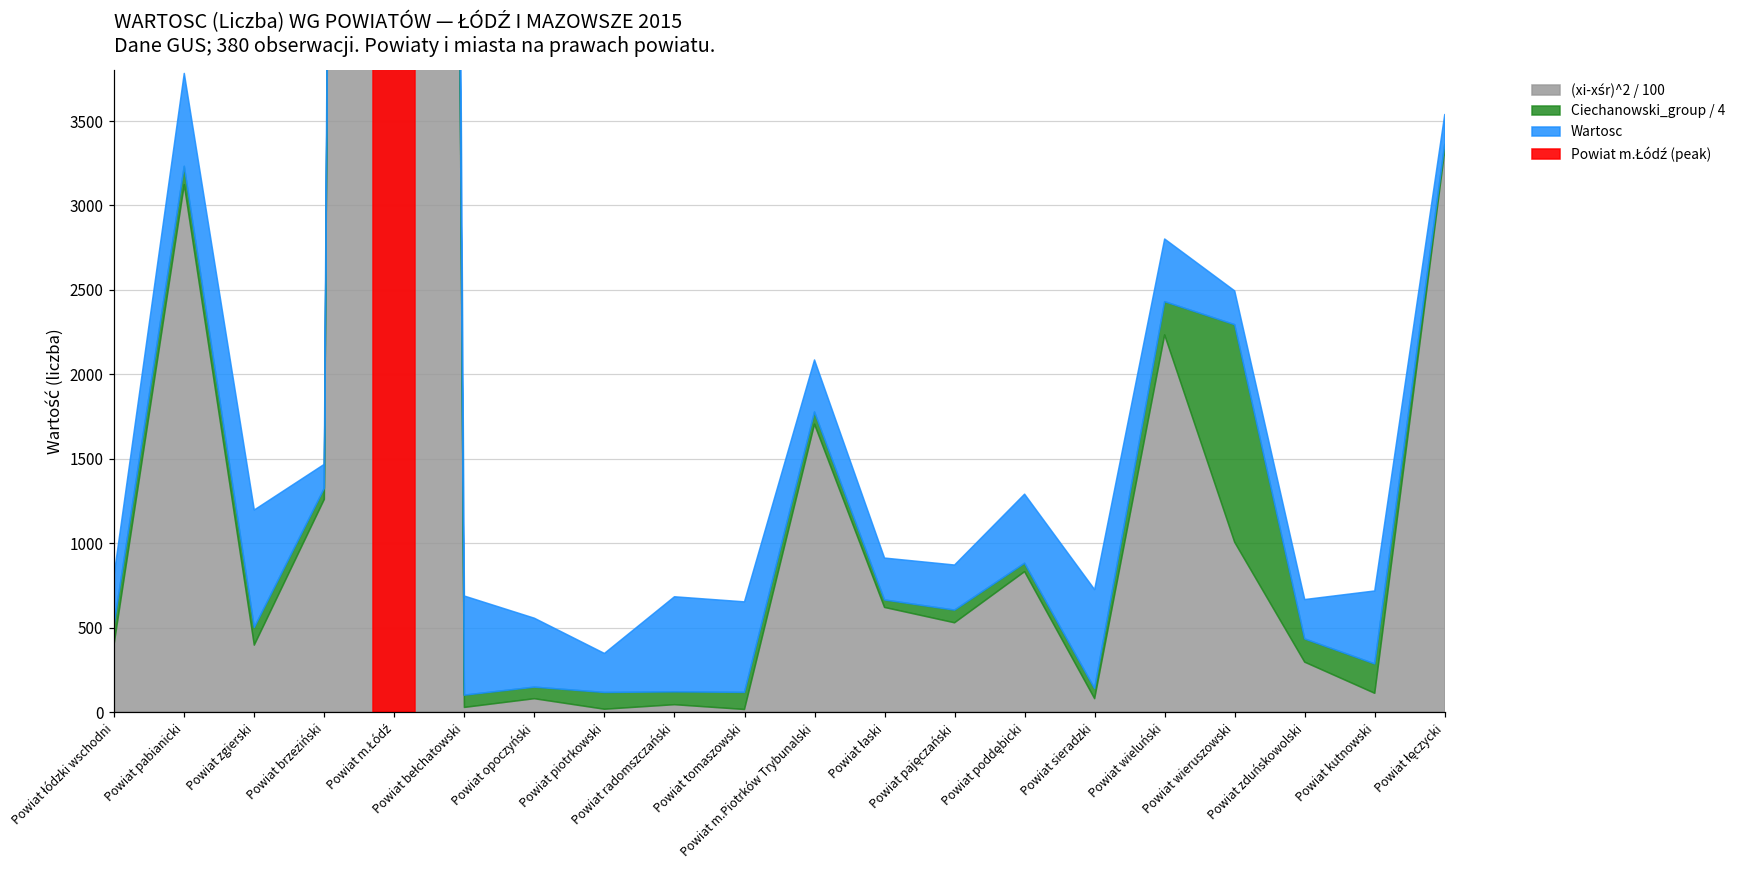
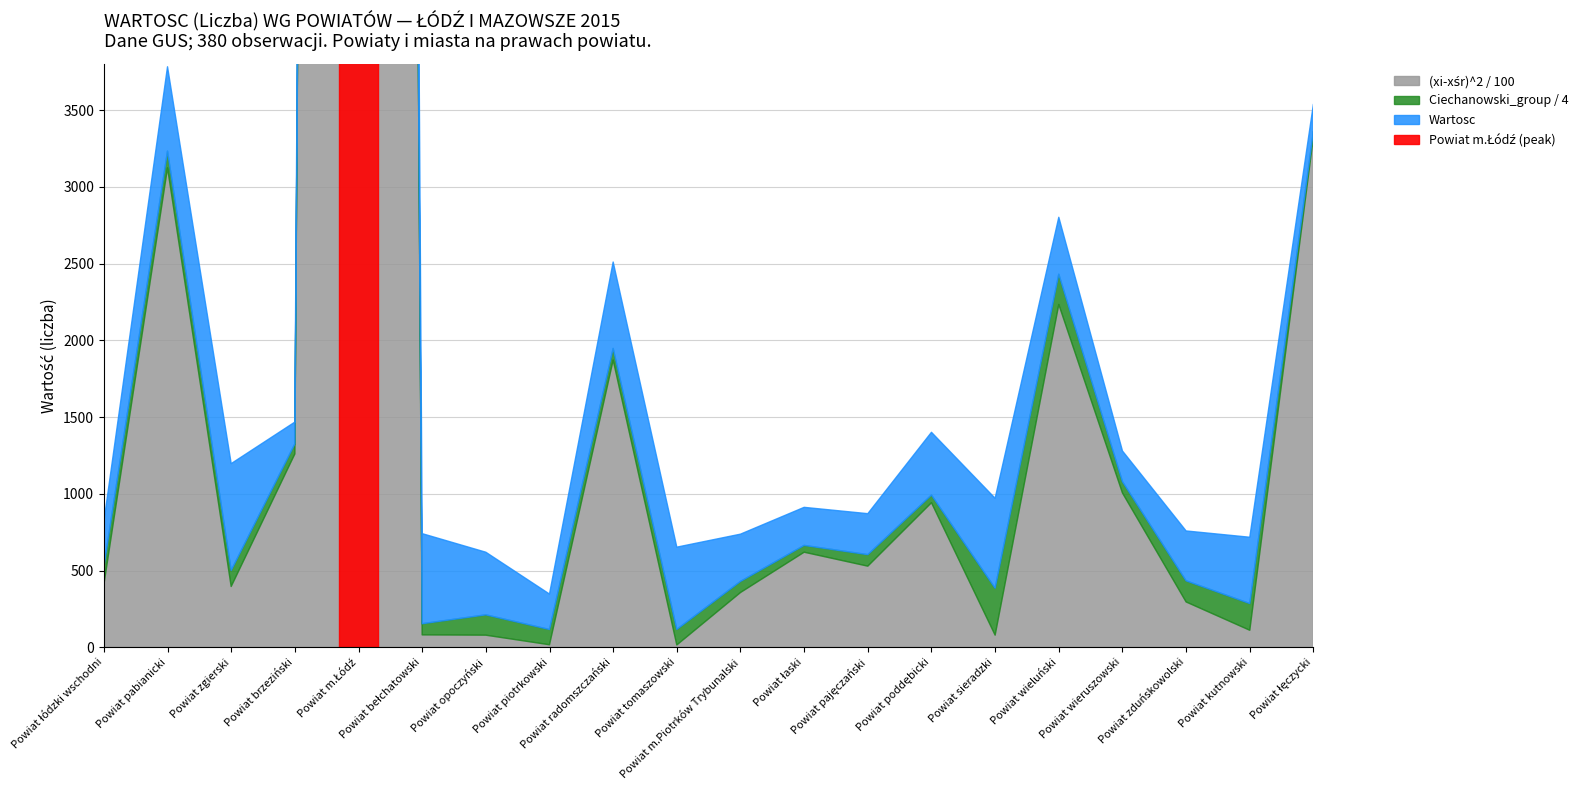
  {
    "(xi-xśr)^2 / 100": {
      "Powiat łódzki wschodni": 410,
      "Powiat pabianicki": 3120,
      "Powiat zgierski": 400,
      "Powiat brzeziński": 1260,
-     "Powiat bełchatowski": 30,
+     "Powiat bełchatowski": 80,
      "Powiat opoczyński": 80,
      "Powiat piotrkowski": 20,
-     "Powiat radomszczański": 40,
-     "Powiat m.Piotrków Trybunalski": 1700,
+     "Powiat radomszczański": 1870,
+     "Powiat m.Piotrków Trybunalski": 360,
      "Powiat łaski": 620,
      "Powiat pajęczański": 530,
-     "Powiat poddębicki": 830,
+     "Powiat poddębicki": 940,
      "Powiat sieradzki": 80,
      "Powiat wieluński": 2230,
      "Powiat wieruszowski": 1010,
      "Powiat zduńskowolski": 300,
      "Powiat kutnowski": 110,
      "Powiat łęczycki": 3330
    },
    "Ciechanowski_group / 4": {
      "Powiat łódzki wschodni": 110,
      "Powiat pabianicki": 110,
      "Powiat zgierski": 100,
      "Powiat brzeziński": 70,
      "Powiat bełchatowski": 70,
-     "Powiat opoczyński": 70,
+     "Powiat opoczyński": 130,
      "Powiat piotrkowski": 100,
      "Powiat radomszczański": 80,
      "Powiat tomaszowski": 100,
      "Powiat m.Piotrków Trybunalski": 70,
      "Powiat łaski": 40,
      "Powiat pajęczański": 80,
      "Powiat poddębicki": 50,
-     "Powiat sieradzki": 60,
+     "Powiat sieradzki": 310,
      "Powiat wieluński": 200,
-     "Powiat wieruszowski": 1290,
+     "Powiat wieruszowski": 70,
      "Powiat zduńskowolski": 140,
      "Powiat kutnowski": 170,
      "Powiat łęczycki": 40
    },
    "Wartosc": {
      "Powiat łódzki wschodni": 300,
      "Powiat pabianicki": 550,
      "Powiat zgierski": 700,
      "Powiat brzeziński": 140,
      "Powiat bełchatowski": 590,
      "Powiat opoczyński": 410,
      "Powiat piotrkowski": 230,
      "Powiat radomszczański": 560,
      "Powiat tomaszowski": 540,
      "Powiat m.Piotrków Trybunalski": 310,
      "Powiat łaski": 250,
      "Powiat pajęczański": 270,
      "Powiat poddębicki": 410,
      "Powiat sieradzki": 590,
      "Powiat wieluński": 370,
      "Powiat wieruszowski": 200,
-     "Powiat zduńskowolski": 230,
+     "Powiat zduńskowolski": 320,
      "Powiat kutnowski": 430,
      "Powiat łęczycki": 180
    }
  }
